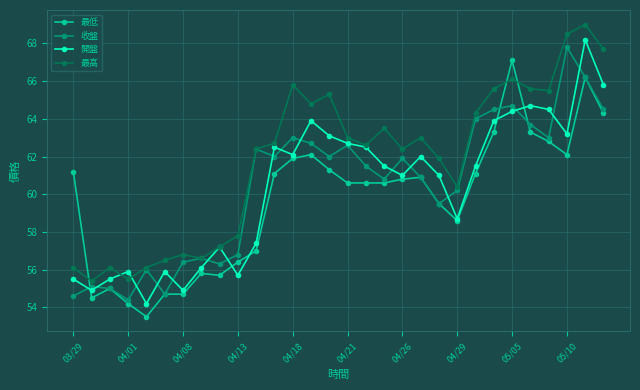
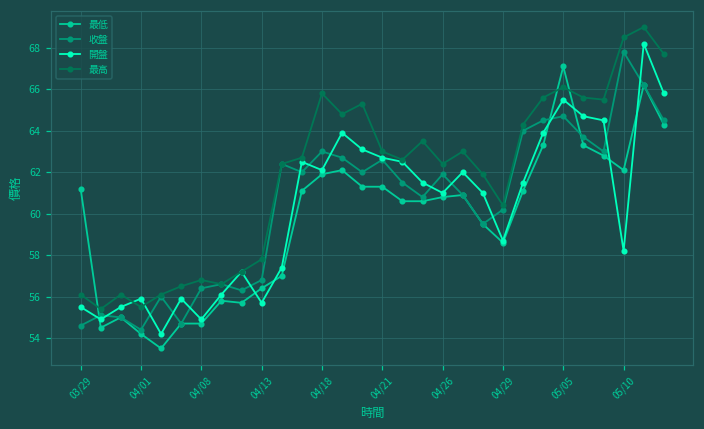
  {
    "最低": {
      "03/29": 61.2,
      "04/01": 54.2,
      "04/08": 54.7,
      "04/13": 56.4,
      "04/18": 61.9,
-     "04/21": 60.6,
+     "04/21": 61.3,
      "04/26": 60.8,
      "05/05": 67.1,
      "05/10": 62.1
    },
    "開盤": {
      "03/29": 55.5,
      "04/01": 55.9,
      "04/08": 54.9,
      "04/13": 55.7,
      "04/18": 62.1,
      "04/26": 61.0,
-     "05/05": 64.4,
-     "05/10": 63.2
+     "05/05": 65.5,
+     "05/10": 58.2
    }
  }
